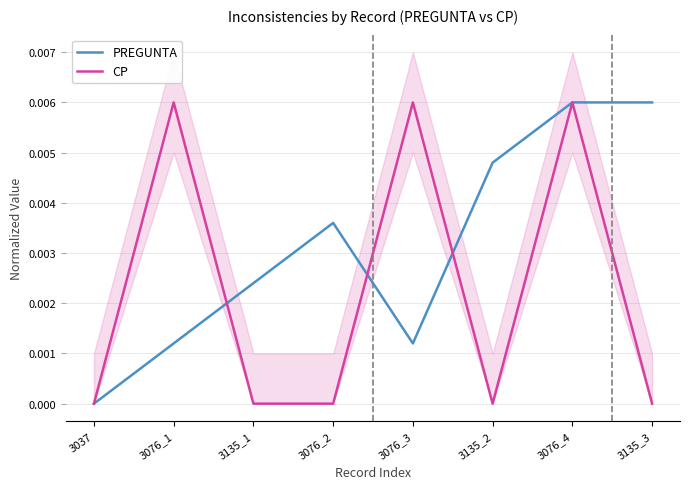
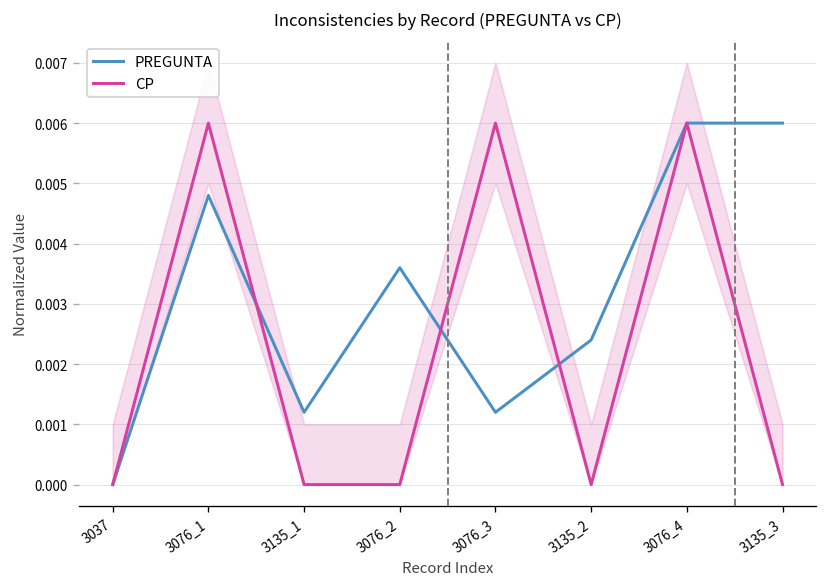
  {
    "PREGUNTA": {
-     "3076_1": 0.0012,
-     "3135_1": 0.0024,
+     "3076_1": 0.0048,
+     "3135_1": 0.0012,
      "3076_2": 0.0036,
      "3076_3": 0.0012,
-     "3135_2": 0.0048,
+     "3135_2": 0.0024,
      "3135_3": 0.0060
    }
  }
